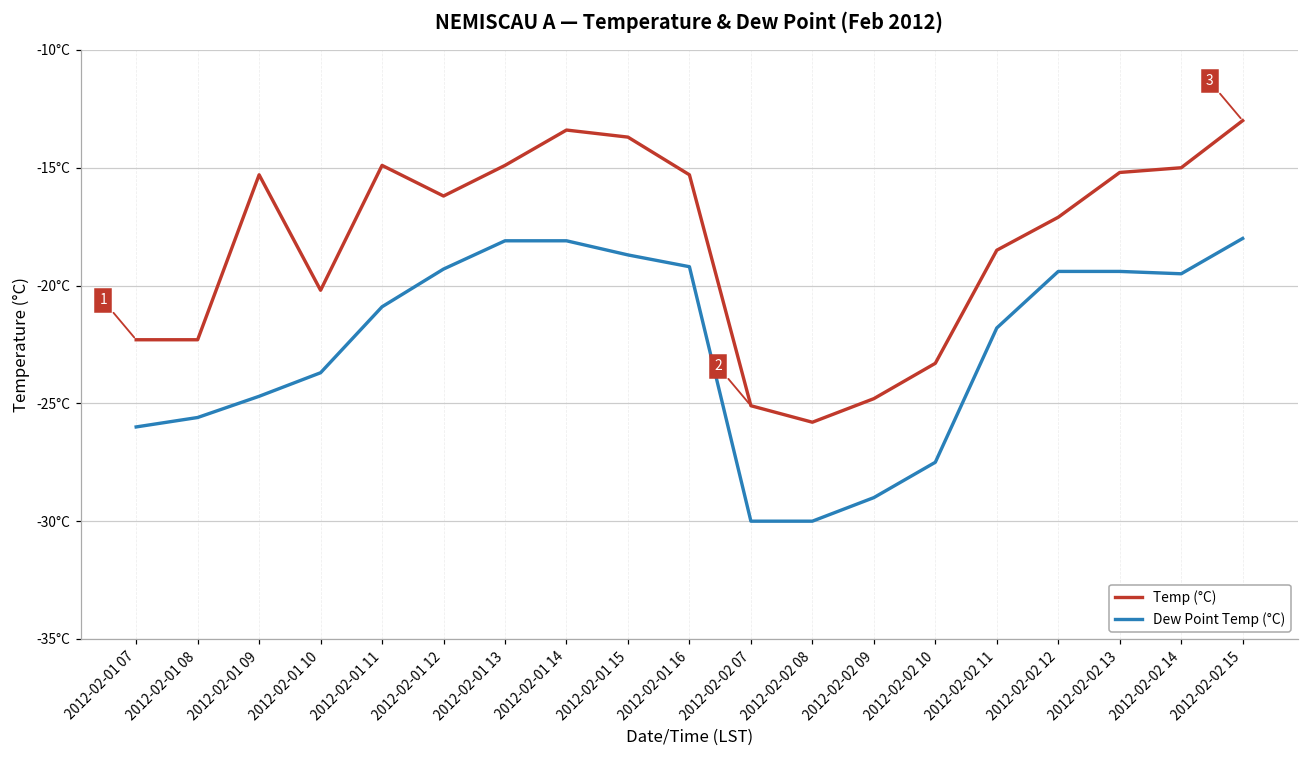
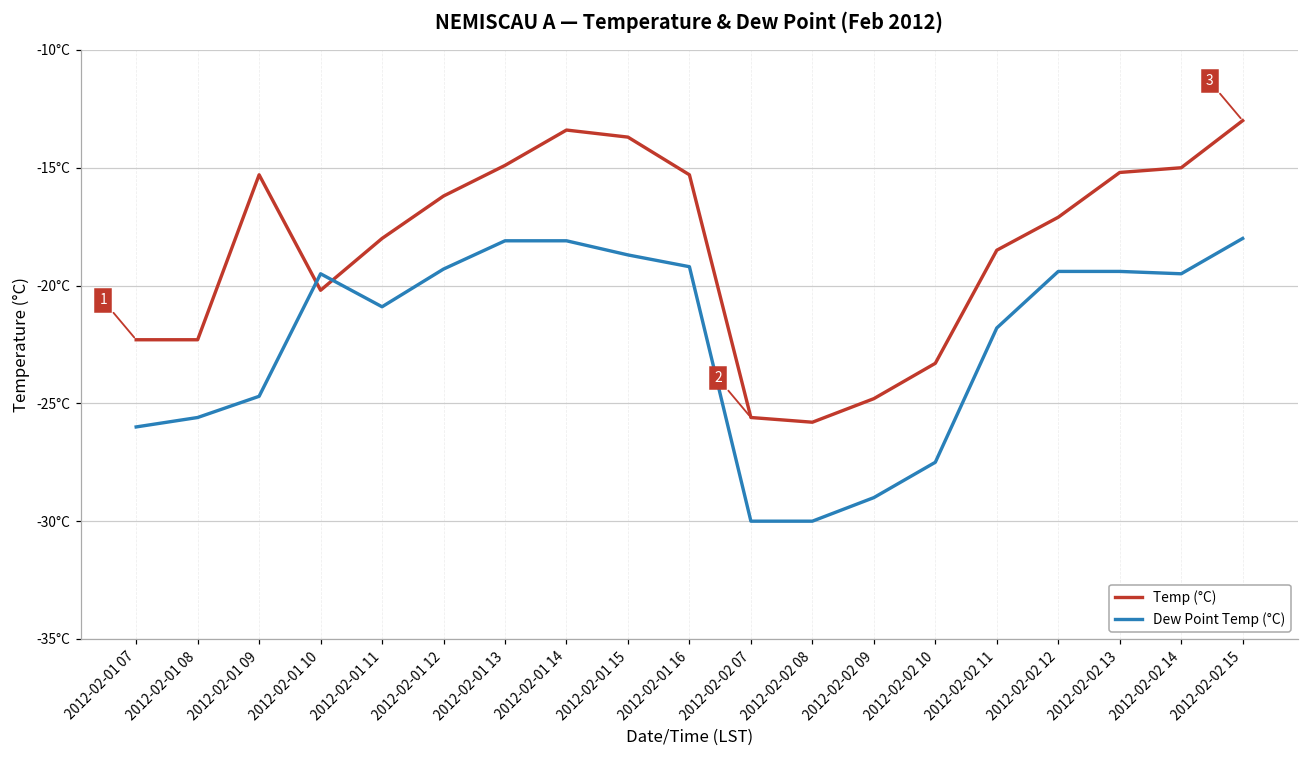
  {
    "Temp (°C)": {
      "2012-02-01 07": "-22.3°C",
      "2012-02-01 08": "-22.3°C",
      "2012-02-01 09": "-15.3°C",
      "2012-02-01 10": "-20.2°C",
-     "2012-02-01 11": "-14.9°C",
+     "2012-02-01 11": "-18.0°C",
      "2012-02-01 12": "-16.2°C",
      "2012-02-01 13": "-14.9°C",
      "2012-02-01 14": "-13.4°C",
      "2012-02-01 15": "-13.7°C",
      "2012-02-01 16": "-15.3°C",
-     "2012-02-02 07": "-25.1°C",
+     "2012-02-02 07": "-25.6°C",
      "2012-02-02 08": "-25.8°C",
      "2012-02-02 09": "-24.8°C",
      "2012-02-02 10": "-23.3°C",
      "2012-02-02 11": "-18.5°C",
      "2012-02-02 12": "-17.1°C",
      "2012-02-02 13": "-15.2°C",
      "2012-02-02 14": "-15.0°C",
      "2012-02-02 15": "-13.0°C"
    },
    "Dew Point Temp (°C)": {
      "2012-02-01 07": "-26.0°C",
      "2012-02-01 08": "-25.6°C",
      "2012-02-01 09": "-24.7°C",
-     "2012-02-01 10": "-23.7°C",
+     "2012-02-01 10": "-19.5°C",
      "2012-02-01 11": "-20.9°C",
      "2012-02-01 12": "-19.3°C",
      "2012-02-01 13": "-18.1°C",
      "2012-02-01 14": "-18.1°C",
      "2012-02-01 15": "-18.7°C",
      "2012-02-01 16": "-19.2°C",
      "2012-02-02 07": "-30.0°C",
      "2012-02-02 08": "-30.0°C",
      "2012-02-02 09": "-29.0°C",
      "2012-02-02 10": "-27.5°C",
      "2012-02-02 11": "-21.8°C",
      "2012-02-02 12": "-19.4°C",
      "2012-02-02 13": "-19.4°C",
      "2012-02-02 14": "-19.5°C",
      "2012-02-02 15": "-18.0°C"
    }
  }
